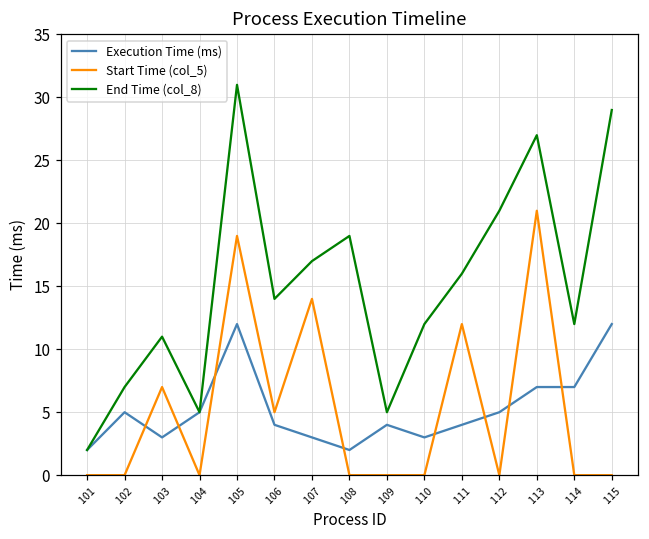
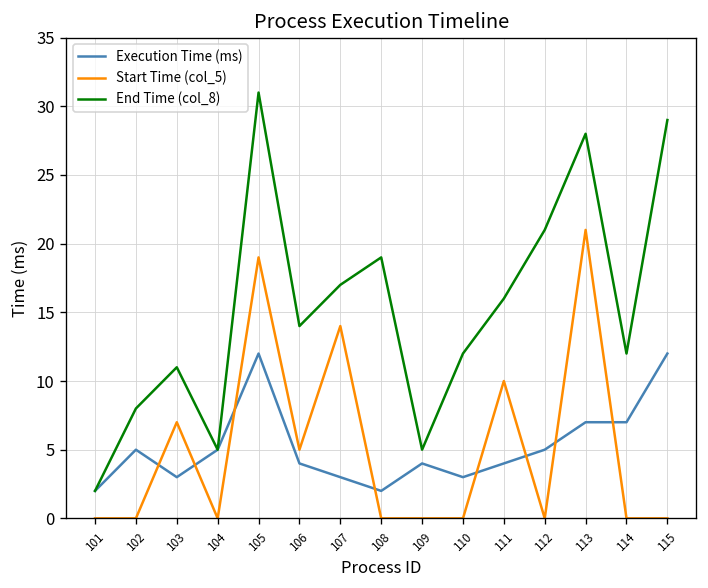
  {
    "Execution Time (ms)": {
      "102": 5,
      "103": 3,
      "105": 12,
      "106": 4,
      "107": 3,
      "108": 2,
      "109": 4,
      "110": 3,
      "111": 4,
      "112": 5,
      "113": 7,
      "114": 7,
      "115": 12
    },
    "Start Time (col_5)": {
      "101": 0,
      "102": 0,
      "103": 7,
      "104": 0,
      "105": 19,
      "106": 5,
      "107": 14,
      "108": 0,
      "109": 0,
      "110": 0,
-     "111": 12,
+     "111": 10,
      "112": 0,
      "113": 21,
      "114": 0,
      "115": 0
    },
    "End Time (col_8)": {
-     "102": 7,
+     "102": 8,
      "103": 11,
      "105": 31,
      "106": 14,
      "107": 17,
      "108": 19,
      "109": 5,
      "110": 12,
      "111": 16,
      "112": 21,
-     "113": 27,
+     "113": 28,
      "114": 12,
      "115": 29
    }
  }
